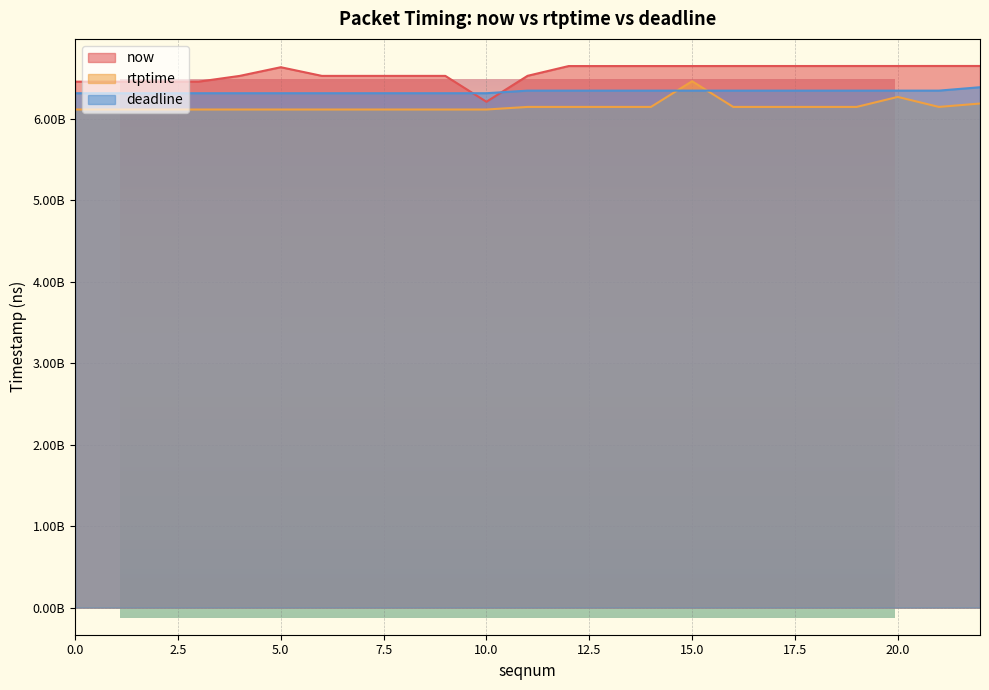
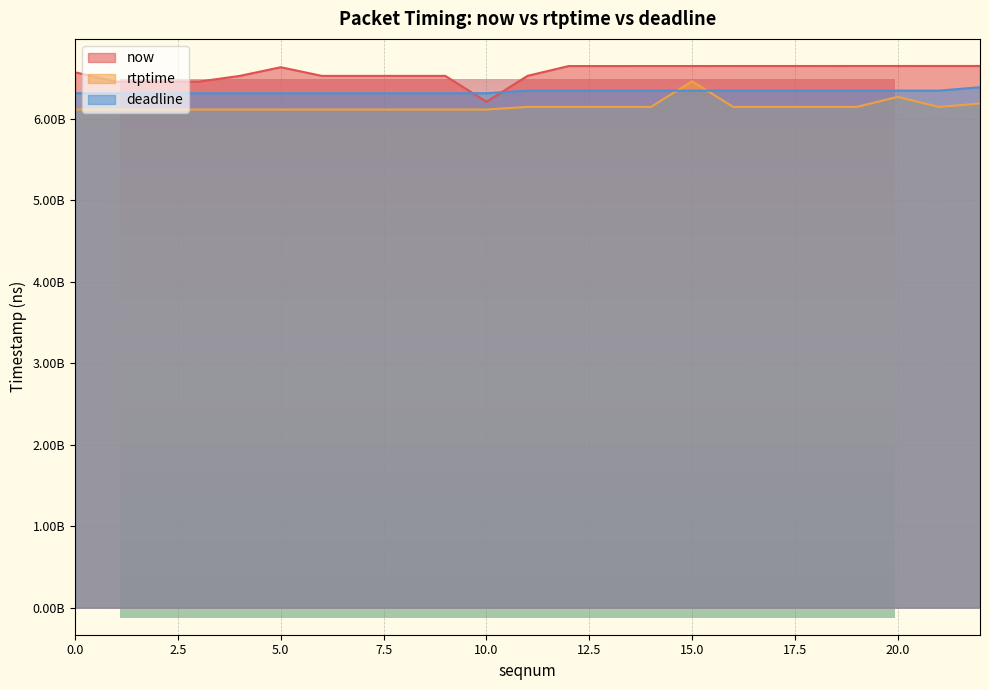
  {
    "now": {
-     "0.0": 6500000000,
+     "0.0": 6600000000,
      "5.0": 6600000000,
      "10.0": 6200000000,
      "15.0": 6600000000,
      "20.0": 6600000000
    },
    "rtptime": {
      "0.0": 6100000000,
      "5.0": 6100000000,
      "10.0": 6100000000,
      "15.0": 6500000000,
      "20.0": 6300000000
    },
    "deadline": {
      "0.0": 6300000000,
      "5.0": 6300000000,
      "10.0": 6300000000,
      "15.0": 6300000000,
      "20.0": 6300000000
    }
  }
